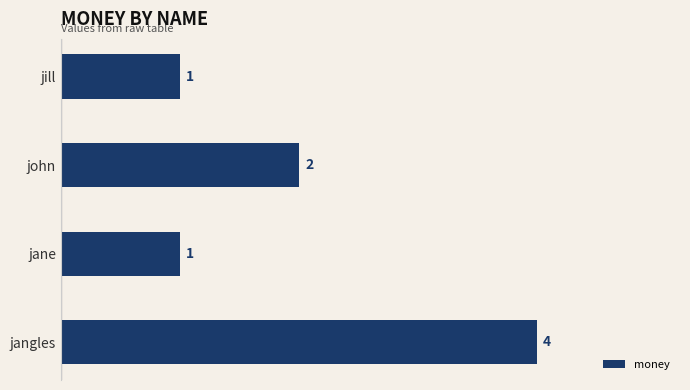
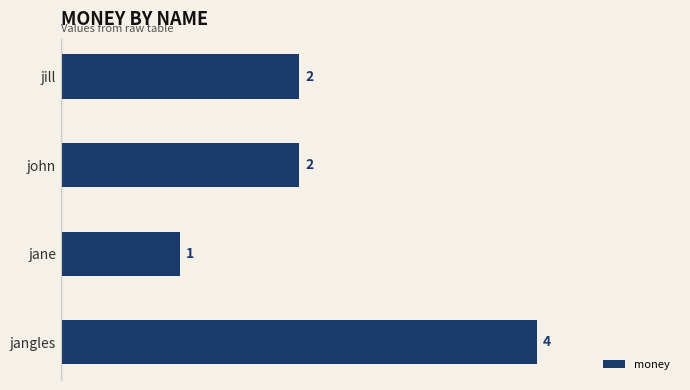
  {
-   "jill": 1,
+   "jill": 2,
    "john": 2,
    "jane": 1,
    "jangles": 4
  }
